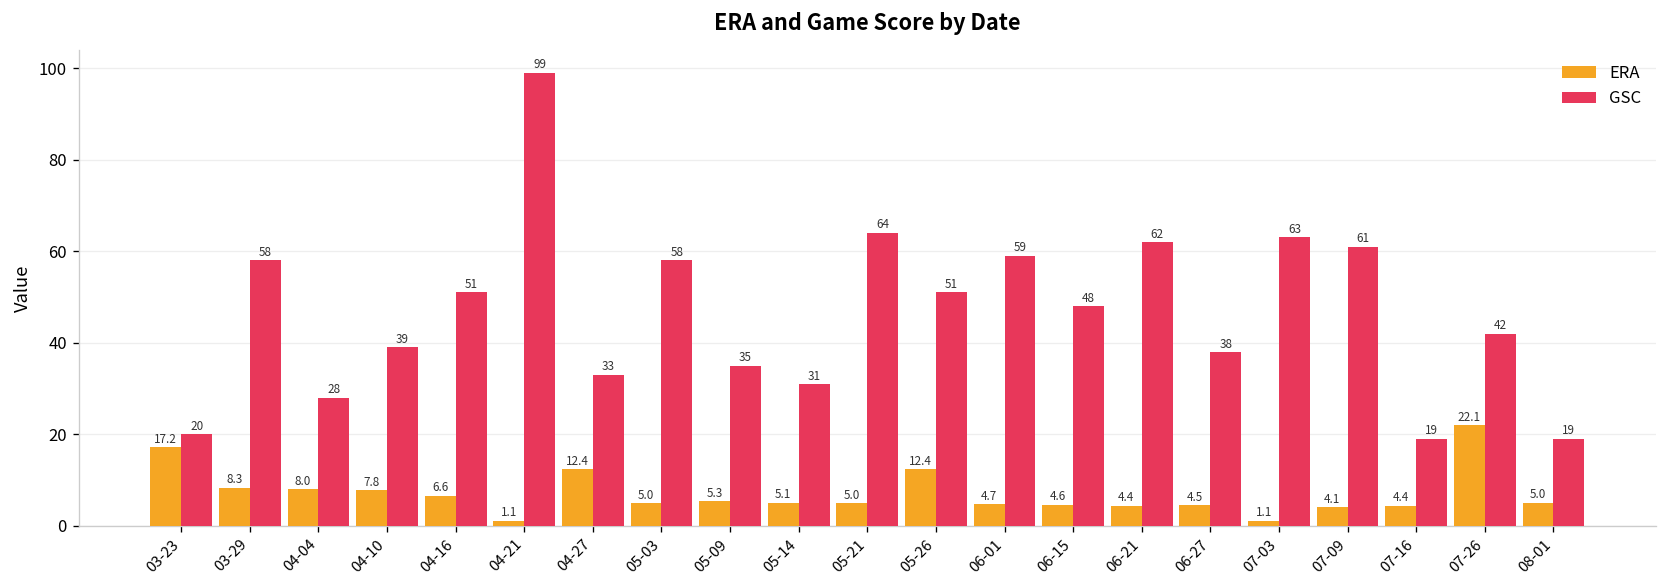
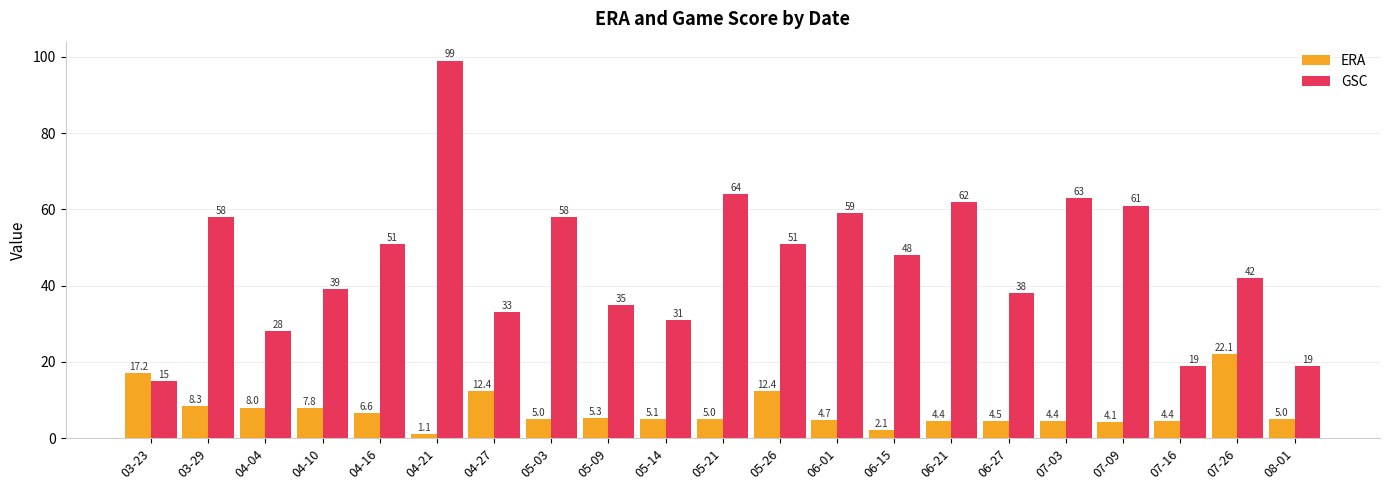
  {
    "ERA": {
      "03-23": 17.2,
      "03-29": 8.3,
      "04-04": 8.0,
      "04-10": 7.8,
      "04-16": 6.6,
      "04-21": 1.1,
      "04-27": 12.4,
      "05-03": 5.0,
      "05-09": 5.3,
      "05-14": 5.1,
      "05-21": 5.0,
      "05-26": 12.4,
      "06-01": 4.7,
-     "06-15": 4.6,
+     "06-15": 2.1,
      "06-21": 4.4,
      "06-27": 4.5,
-     "07-03": 1.1,
+     "07-03": 4.4,
      "07-09": 4.1,
      "07-16": 4.4,
      "07-26": 22.1,
      "08-01": 5.0
    },
    "GSC": {
-     "03-23": 20,
+     "03-23": 15,
      "03-29": 58,
      "04-04": 28,
      "04-10": 39,
      "04-16": 51,
      "04-21": 99,
      "04-27": 33,
      "05-03": 58,
      "05-09": 35,
      "05-14": 31,
      "05-21": 64,
      "05-26": 51,
      "06-01": 59,
      "06-15": 48,
      "06-21": 62,
      "06-27": 38,
      "07-03": 63,
      "07-09": 61,
      "07-16": 19,
      "07-26": 42,
      "08-01": 19
    }
  }
